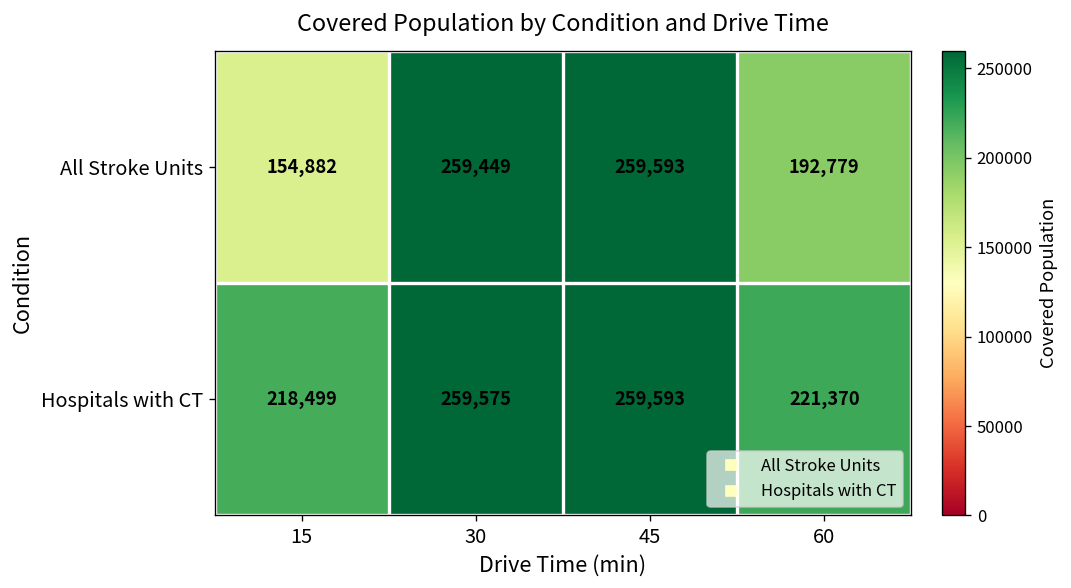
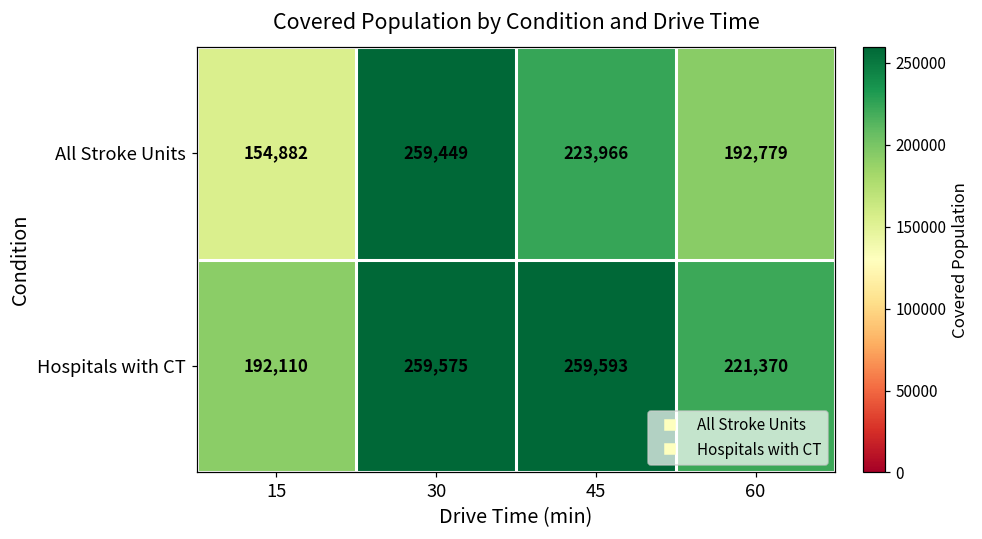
  {
    "All Stroke Units": {
      "15": "154,882",
      "30": "259,449",
-     "45": "259,593",
+     "45": "223,966",
      "60": "192,779"
    },
    "Hospitals with CT": {
-     "15": "218,499",
+     "15": "192,110",
      "30": "259,575",
      "45": "259,593",
      "60": "221,370"
    }
  }
